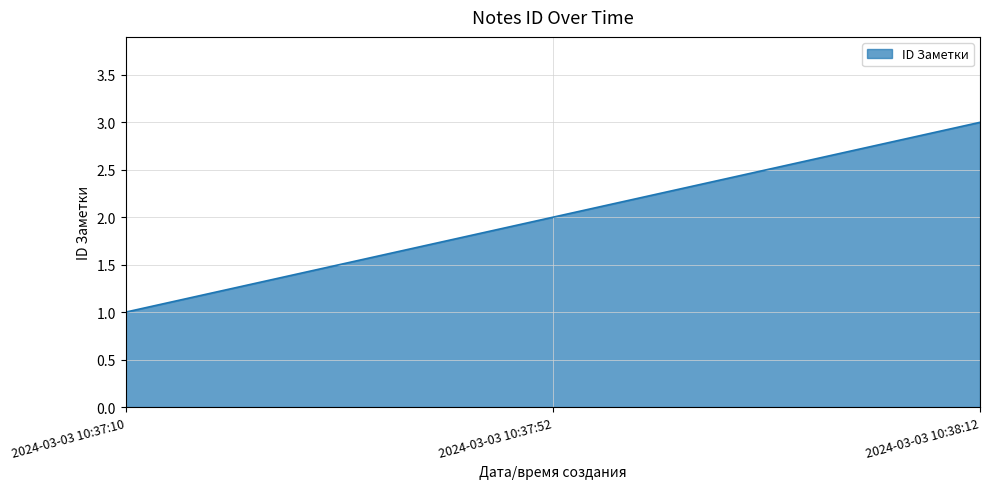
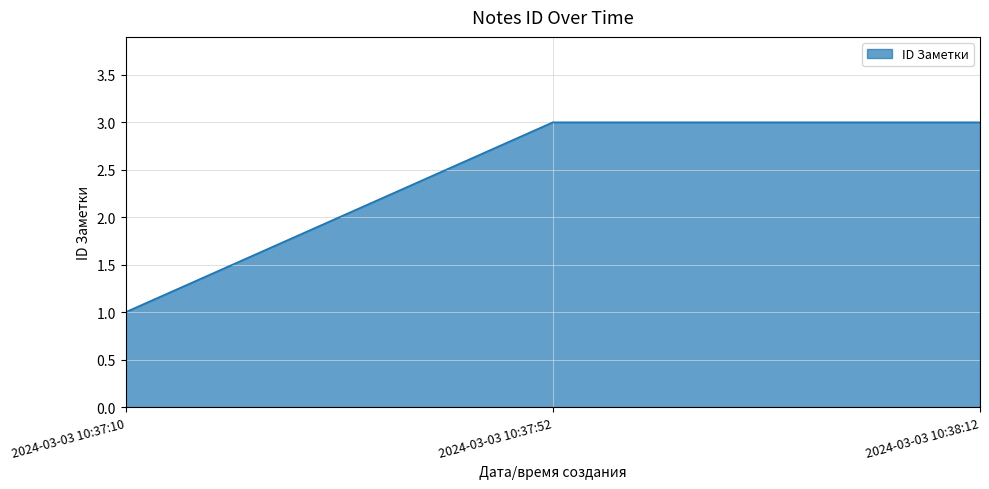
  {
    "2024-03-03 10:37:10": 1,
-   "2024-03-03 10:37:52": 2,
+   "2024-03-03 10:37:52": 3,
    "2024-03-03 10:38:12": 3
  }
